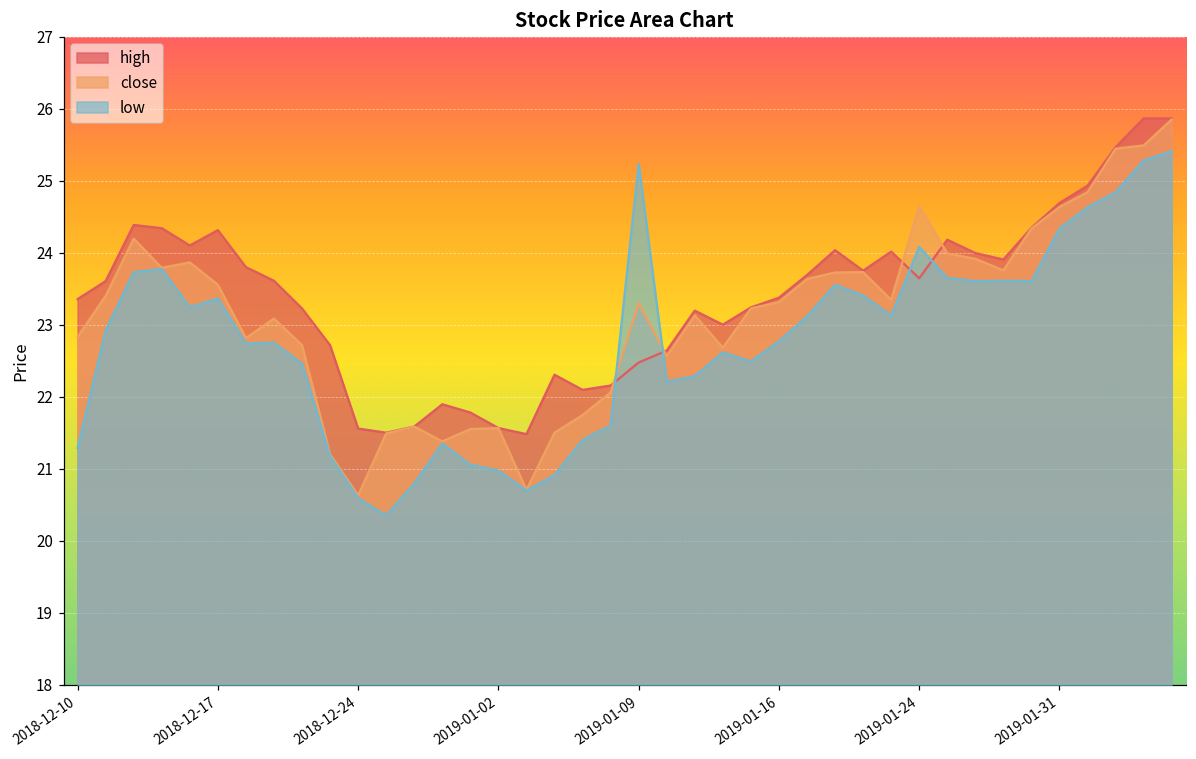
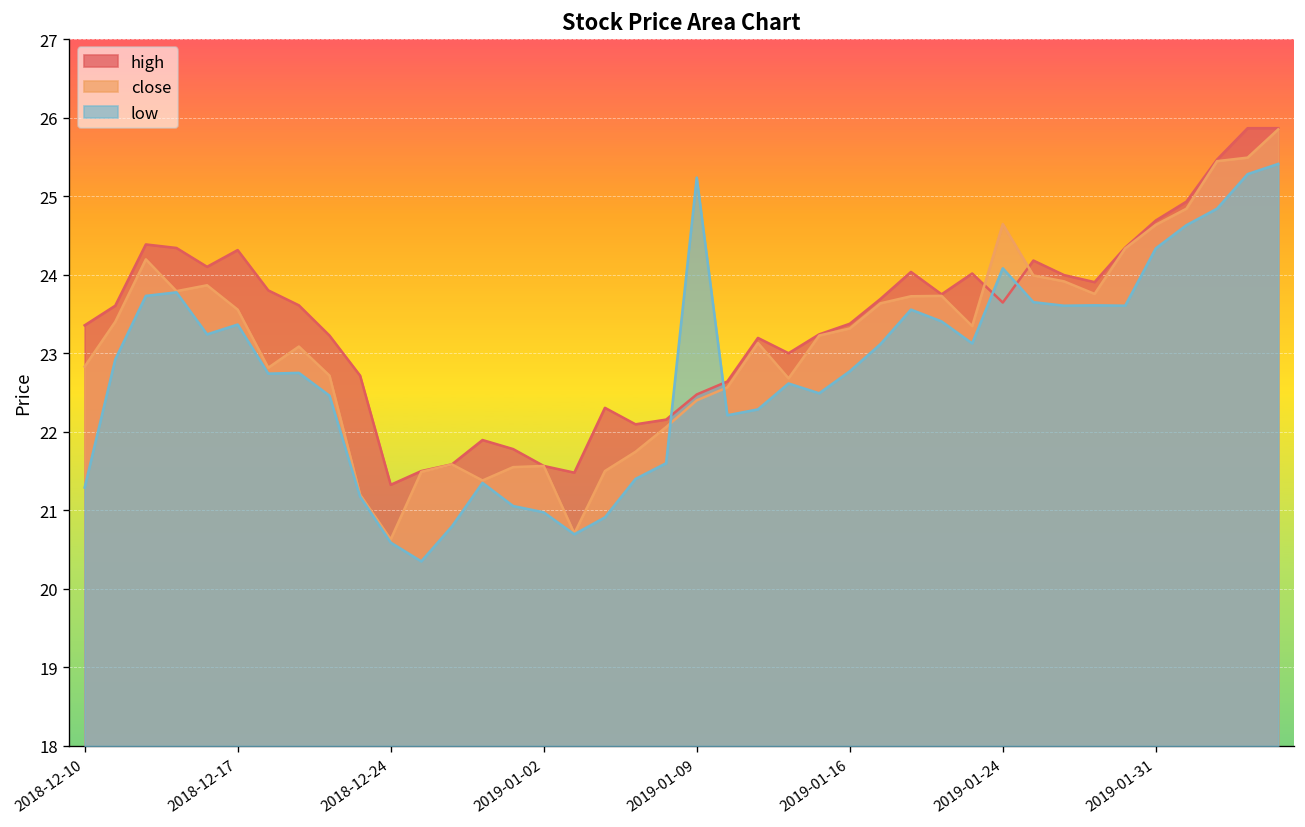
  {
    "high": {
      "2018-12-10": 23.4,
      "2018-12-17": 24.3,
-     "2018-12-24": 21.6,
+     "2018-12-24": 21.3,
      "2019-01-09": 22.5,
      "2019-01-16": 23.4,
      "2019-01-24": 23.6,
      "2019-01-31": 24.7
    },
    "close": {
      "2018-12-10": 22.8,
      "2018-12-17": 23.6,
      "2018-12-24": 20.6,
-     "2019-01-09": 23.3,
+     "2019-01-09": 22.4,
      "2019-01-16": 23.3,
      "2019-01-24": 24.6,
      "2019-01-31": 24.6
    },
    "low": {
      "2018-12-10": 21.3,
      "2018-12-17": 23.4,
      "2018-12-24": 20.6,
      "2019-01-02": 21.0,
      "2019-01-09": 25.2,
      "2019-01-16": 22.8,
      "2019-01-24": 24.1,
      "2019-01-31": 24.3
    }
  }
